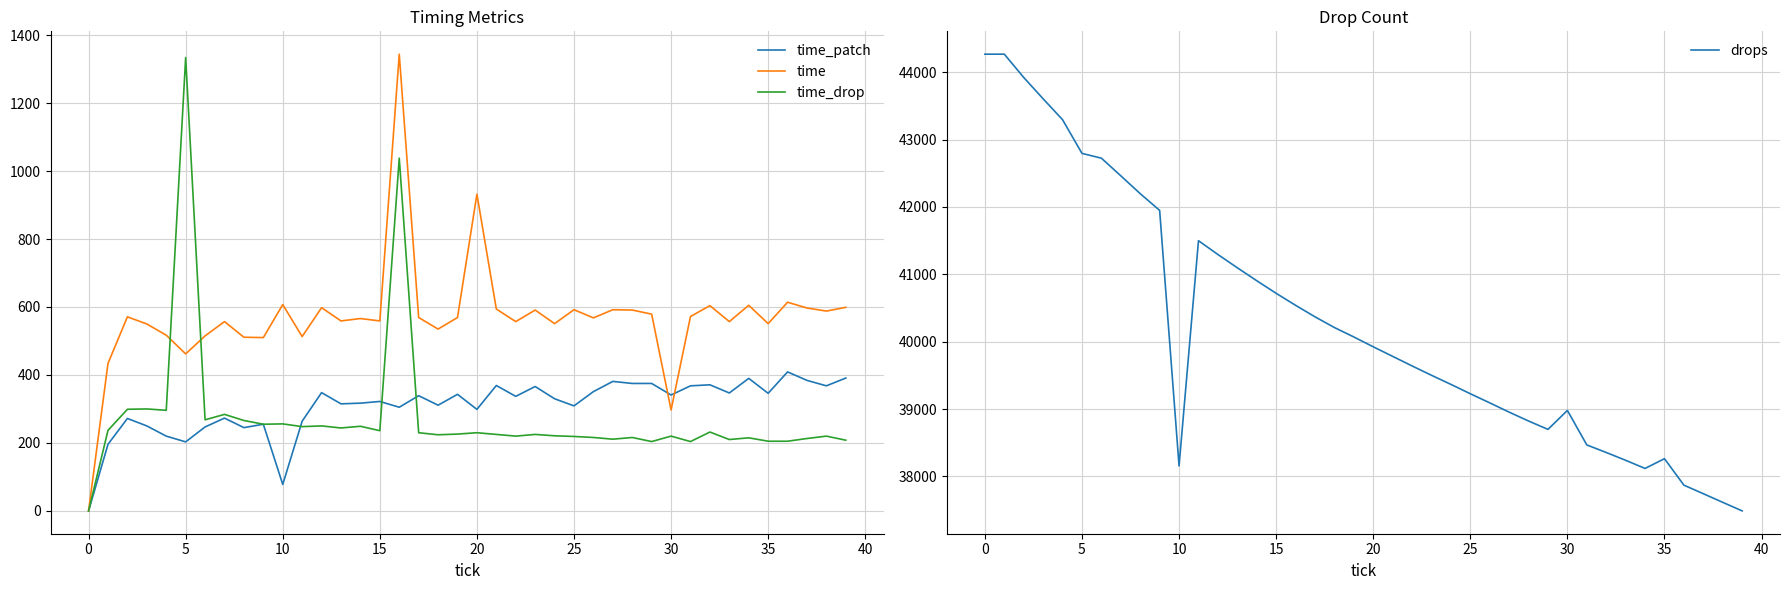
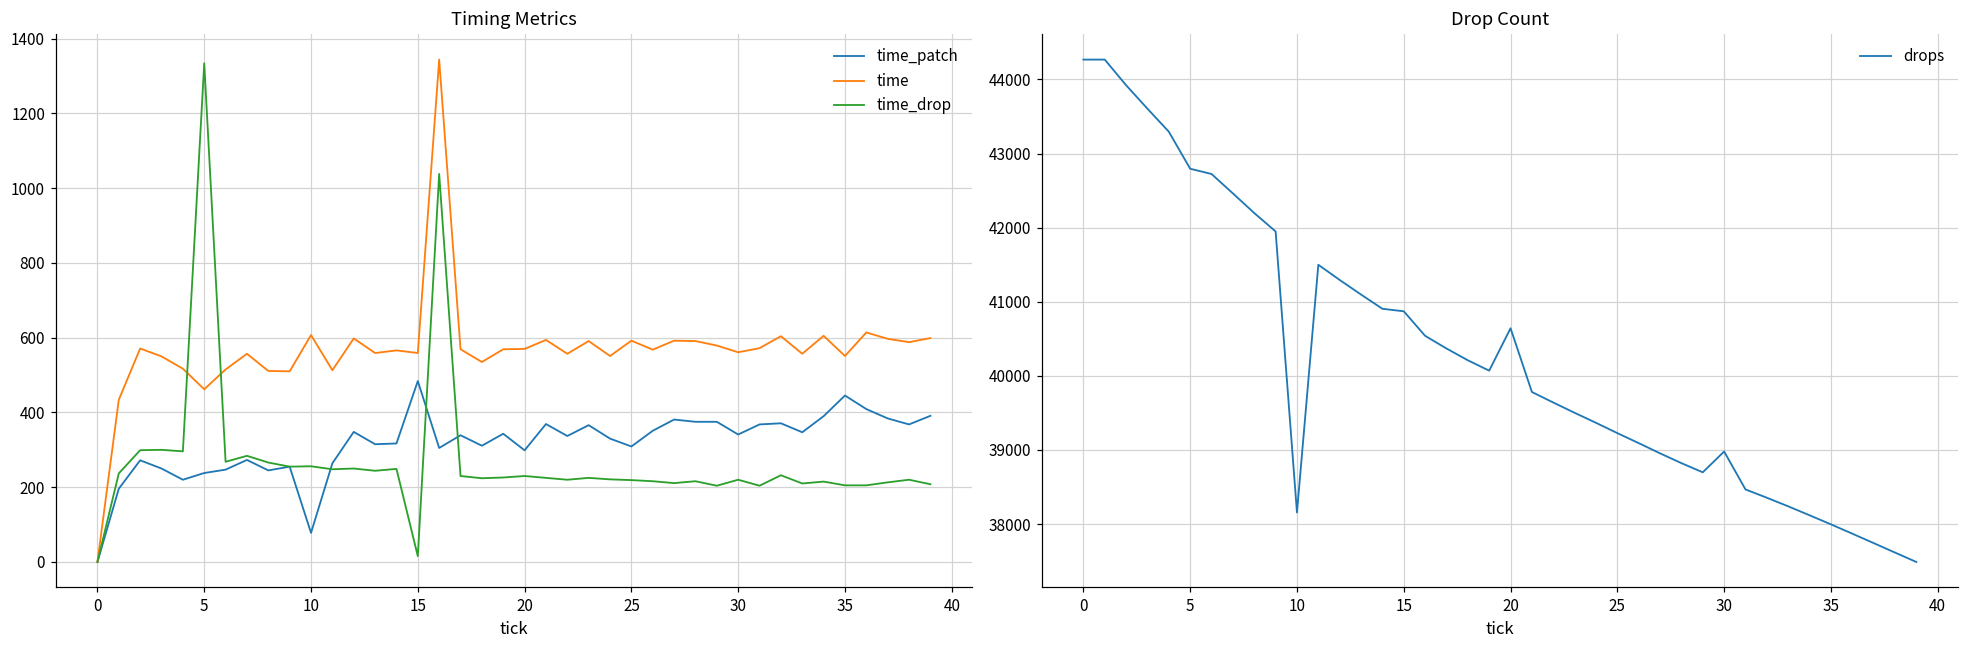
  {
    "Timing Metrics": {
      "time_patch": {
-       "5": 200,
+       "5": 240,
        "10": 80,
-       "15": 320,
+       "15": 480,
        "20": 300,
        "25": 310,
        "30": 340,
-       "35": 350
+       "35": 450
      },
      "time": {
        "5": 460,
        "10": 610,
        "15": 560,
-       "20": 930,
+       "20": 570,
        "25": 590,
-       "30": 300,
+       "30": 560,
        "35": 550
      },
      "time_drop": {
        "5": 1330,
        "10": 260,
-       "15": 240,
+       "15": 20,
        "20": 230,
        "25": 220,
        "30": 220,
        "35": 210
      }
    },
    "Drop Count": {
      "0": 44300,
      "5": 42800,
      "10": 38200,
-     "15": 40700,
-     "20": 39900,
+     "15": 40900,
+     "20": 40600,
      "25": 39200,
      "30": 39000,
-     "35": 38300
+     "35": 38000
    }
  }
